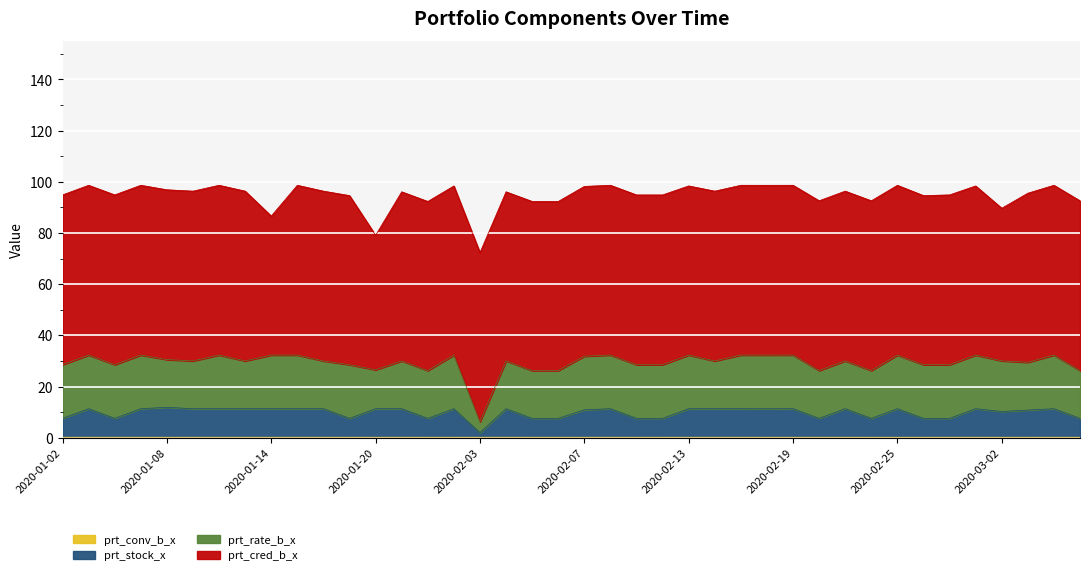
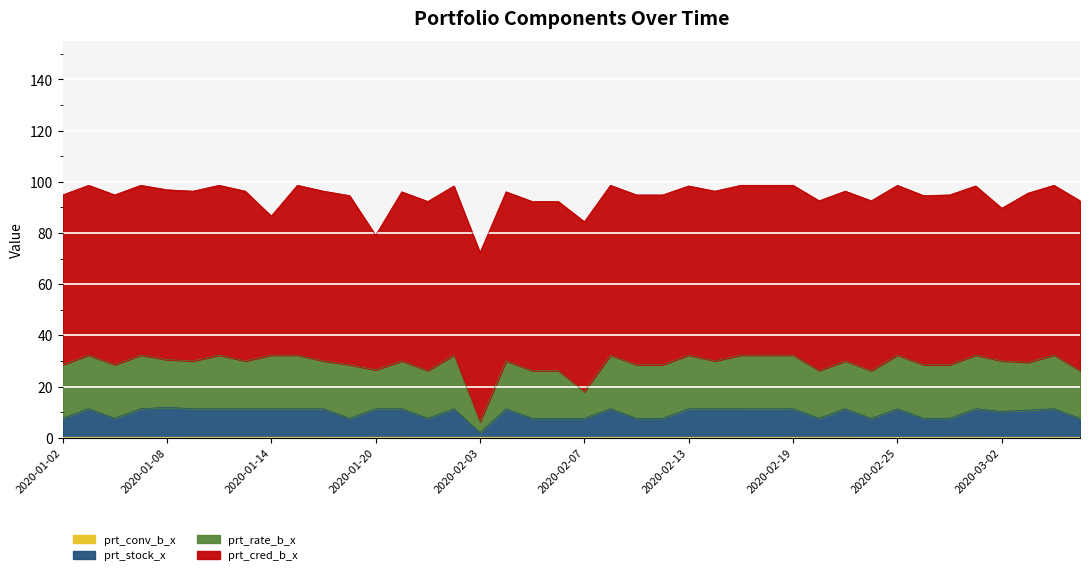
  {
    "prt_conv_b_x": {
      "2020-01-02": 0,
      "2020-01-08": 0,
      "2020-01-14": 0,
      "2020-01-20": 0,
      "2020-02-03": 0,
      "2020-02-07": 0,
      "2020-02-13": 0,
      "2020-02-19": 0,
      "2020-02-25": 0,
      "2020-03-02": 0
    },
    "prt_stock_x": {
      "2020-01-02": 7,
      "2020-01-08": 12,
      "2020-01-14": 11,
      "2020-01-20": 11,
      "2020-02-03": 2,
-     "2020-02-07": 11,
+     "2020-02-07": 7,
      "2020-02-13": 11,
      "2020-02-19": 11,
      "2020-02-25": 11,
      "2020-03-02": 10
    },
    "prt_rate_b_x": {
      "2020-01-02": 21,
      "2020-01-08": 19,
      "2020-01-14": 21,
      "2020-01-20": 15,
      "2020-02-03": 4,
-     "2020-02-07": 21,
+     "2020-02-07": 10,
      "2020-02-13": 21,
      "2020-02-19": 21,
      "2020-02-25": 21,
      "2020-03-02": 20
    },
    "prt_cred_b_x": {
      "2020-01-02": 66,
      "2020-01-08": 66,
      "2020-01-14": 54,
      "2020-01-20": 53,
      "2020-02-03": 66,
      "2020-02-07": 66,
      "2020-02-13": 66,
      "2020-02-19": 66,
      "2020-02-25": 66,
      "2020-03-02": 60
    }
  }
